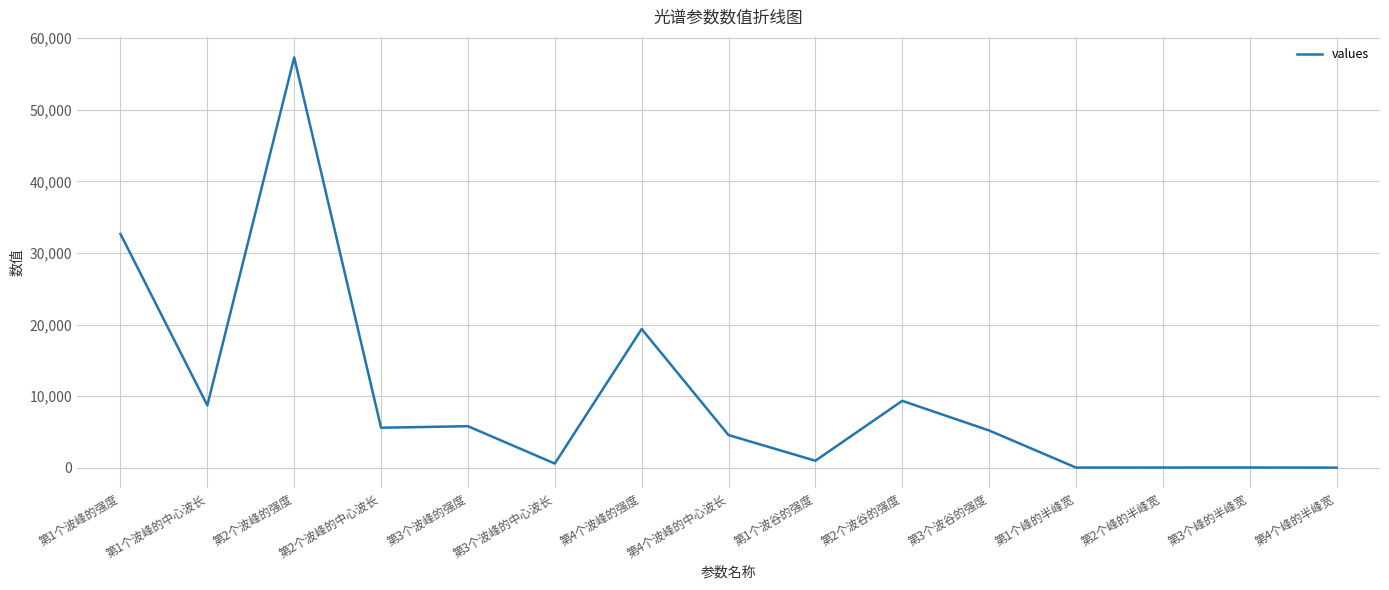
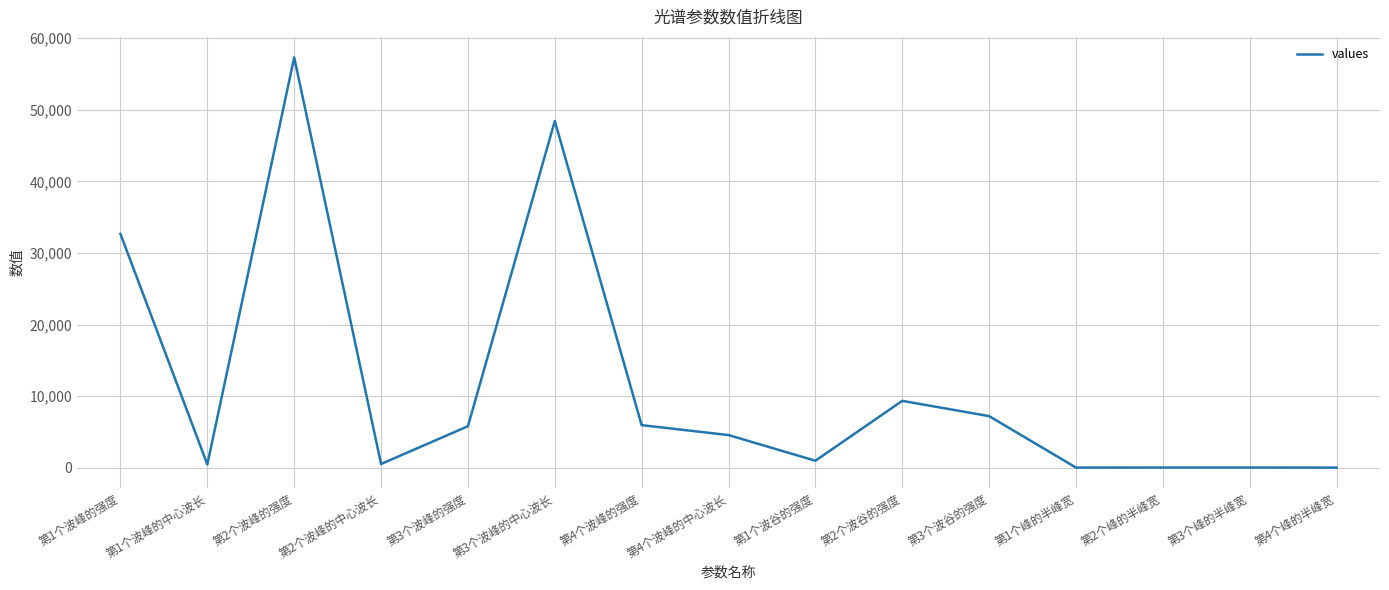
  {
    "第1个波峰的强度": "33,000",
-   "第1个波峰的中心波长": "9,000",
+   "第1个波峰的中心波长": "0",
    "第2个波峰的强度": "57,000",
-   "第2个波峰的中心波长": "6,000",
+   "第2个波峰的中心波长": "1,000",
    "第3个波峰的强度": "6,000",
-   "第3个波峰的中心波长": "1,000",
-   "第4个波峰的强度": "19,000",
+   "第3个波峰的中心波长": "48,000",
+   "第4个波峰的强度": "6,000",
    "第4个波峰的中心波长": "5,000",
    "第1个波谷的强度": "1,000",
    "第2个波谷的强度": "9,000",
-   "第3个波谷的强度": "5,000",
+   "第3个波谷的强度": "7,000",
    "第1个峰的半峰宽": "0",
    "第2个峰的半峰宽": "0",
    "第3个峰的半峰宽": "0",
    "第4个峰的半峰宽": "0"
  }
